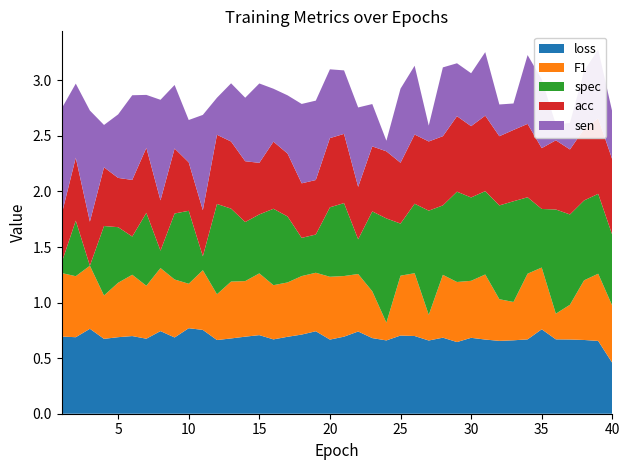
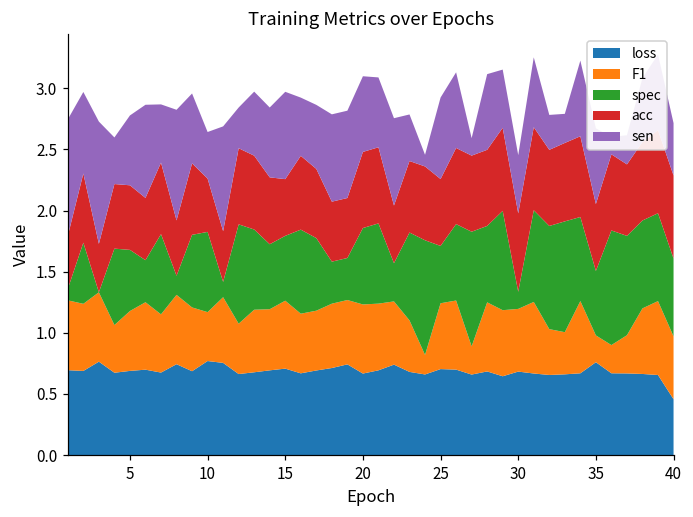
  {
    "F1": {
-     "35": 0.56
+     "35": 0.22
    },
    "spec": {
-     "30": 0.75
+     "30": 0.14
    },
    "acc": {
-     "5": 0.44
+     "5": 0.53
    },
    "sen": {
      "5": 0.57,
      "10": 0.38,
      "15": 0.71,
      "20": 0.62,
      "25": 0.67,
      "30": 0.48,
      "40": 0.43
    }
  }
